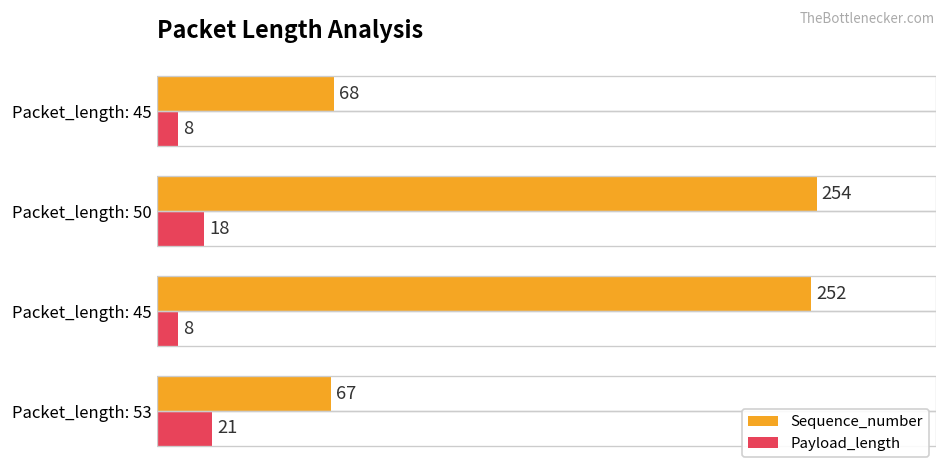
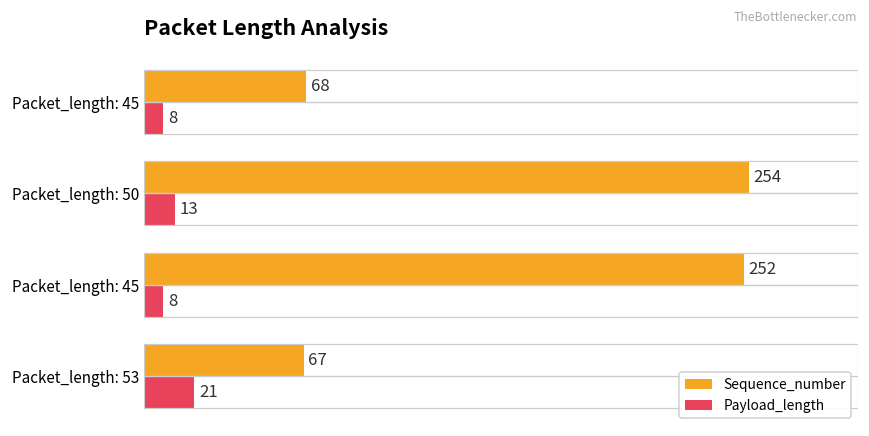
  {
    "Sequence_number": {
      "Packet_length: 50": 254,
      "Packet_length: 53": 67
    },
    "Payload_length": {
-     "Packet_length: 50": 18,
+     "Packet_length: 50": 13,
      "Packet_length: 53": 21
    }
  }
